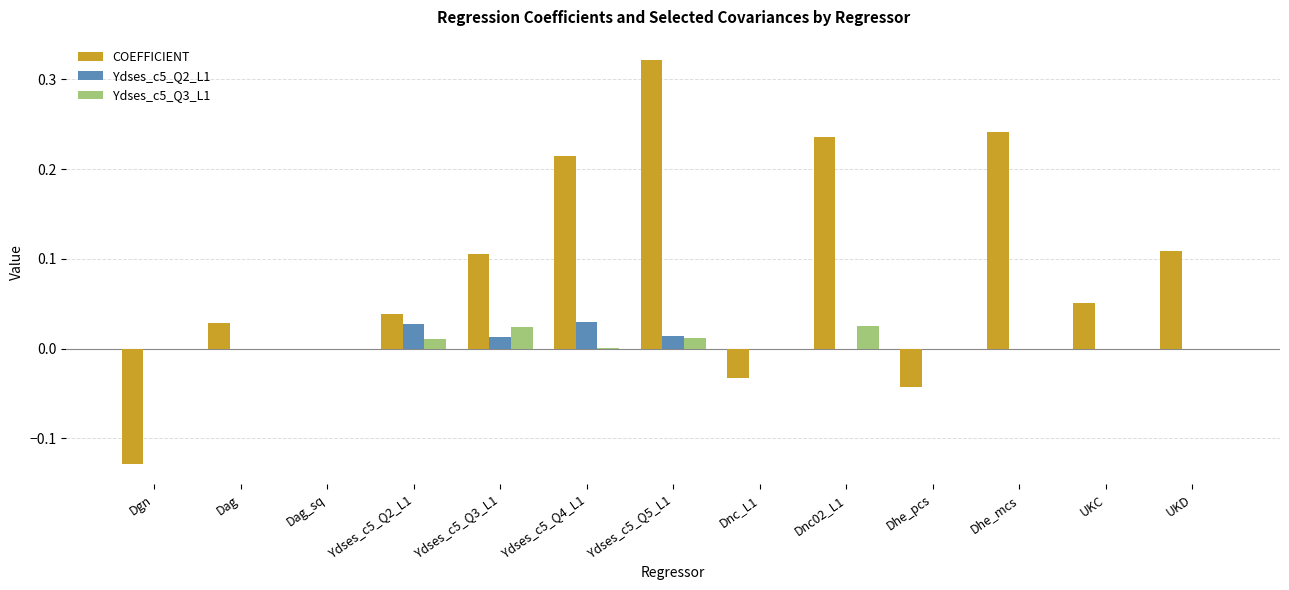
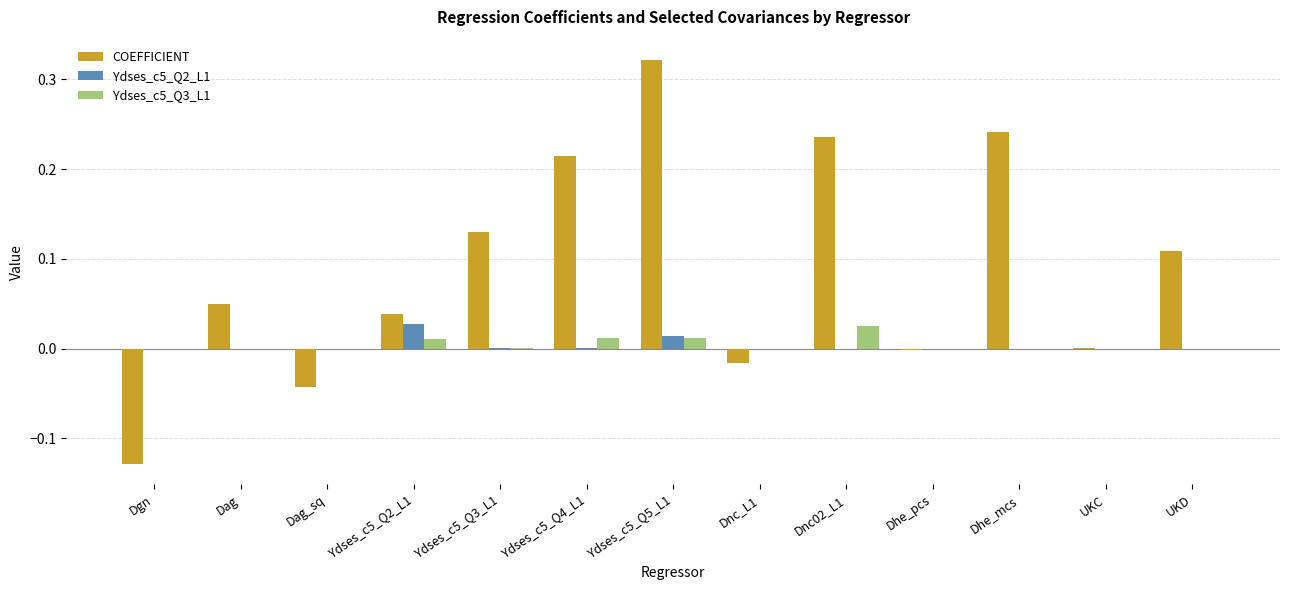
  {
    "COEFFICIENT": {
      "Dgn": -0.13,
-     "Dag": 0.03,
-     "Dag_sq": 0.00,
+     "Dag": 0.05,
+     "Dag_sq": -0.04,
      "Ydses_c5_Q2_L1": 0.04,
-     "Ydses_c5_Q3_L1": 0.11,
+     "Ydses_c5_Q3_L1": 0.13,
      "Ydses_c5_Q4_L1": 0.21,
      "Ydses_c5_Q5_L1": 0.32,
-     "Dnc_L1": -0.03,
+     "Dnc_L1": -0.02,
      "Dnc02_L1": 0.24,
-     "Dhe_pcs": -0.04,
+     "Dhe_pcs": 0.00,
      "Dhe_mcs": 0.24,
-     "UKC": 0.05,
+     "UKC": 0.00,
      "UKD": 0.11
    },
    "Ydses_c5_Q2_L1": {
      "Ydses_c5_Q2_L1": 0.03,
-     "Ydses_c5_Q3_L1": 0.01,
-     "Ydses_c5_Q4_L1": 0.03,
+     "Ydses_c5_Q3_L1": 0.00,
+     "Ydses_c5_Q4_L1": 0.00,
      "Ydses_c5_Q5_L1": 0.01
    },
    "Ydses_c5_Q3_L1": {
      "Ydses_c5_Q2_L1": 0.01,
-     "Ydses_c5_Q3_L1": 0.02,
-     "Ydses_c5_Q4_L1": 0.00,
+     "Ydses_c5_Q3_L1": 0.00,
+     "Ydses_c5_Q4_L1": 0.01,
      "Ydses_c5_Q5_L1": 0.01,
      "Dnc02_L1": 0.03
    }
  }
